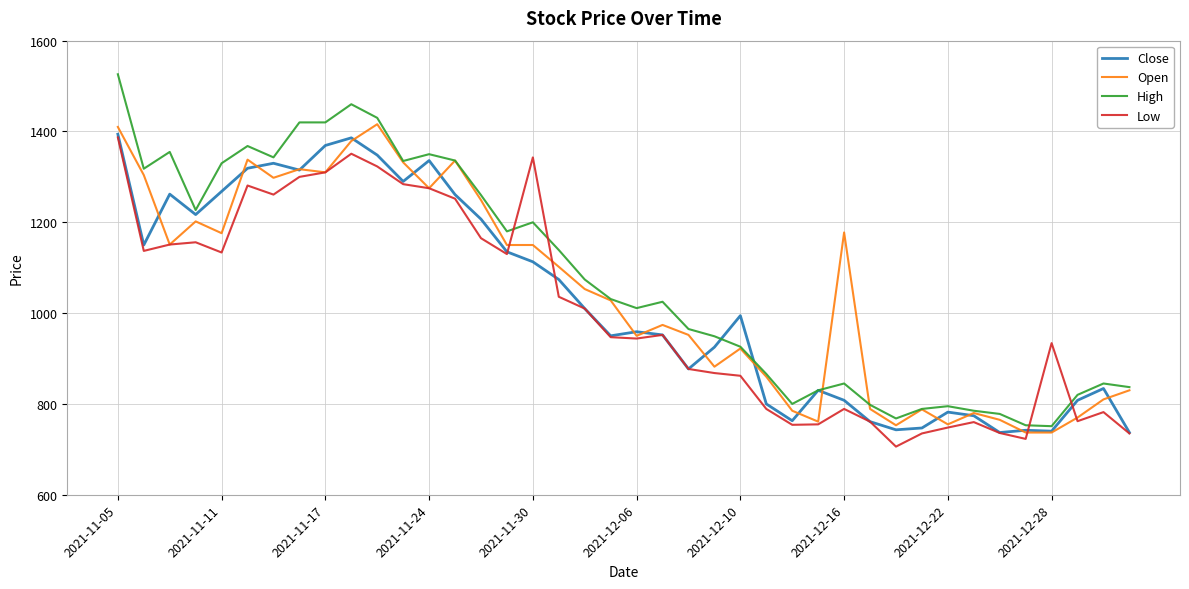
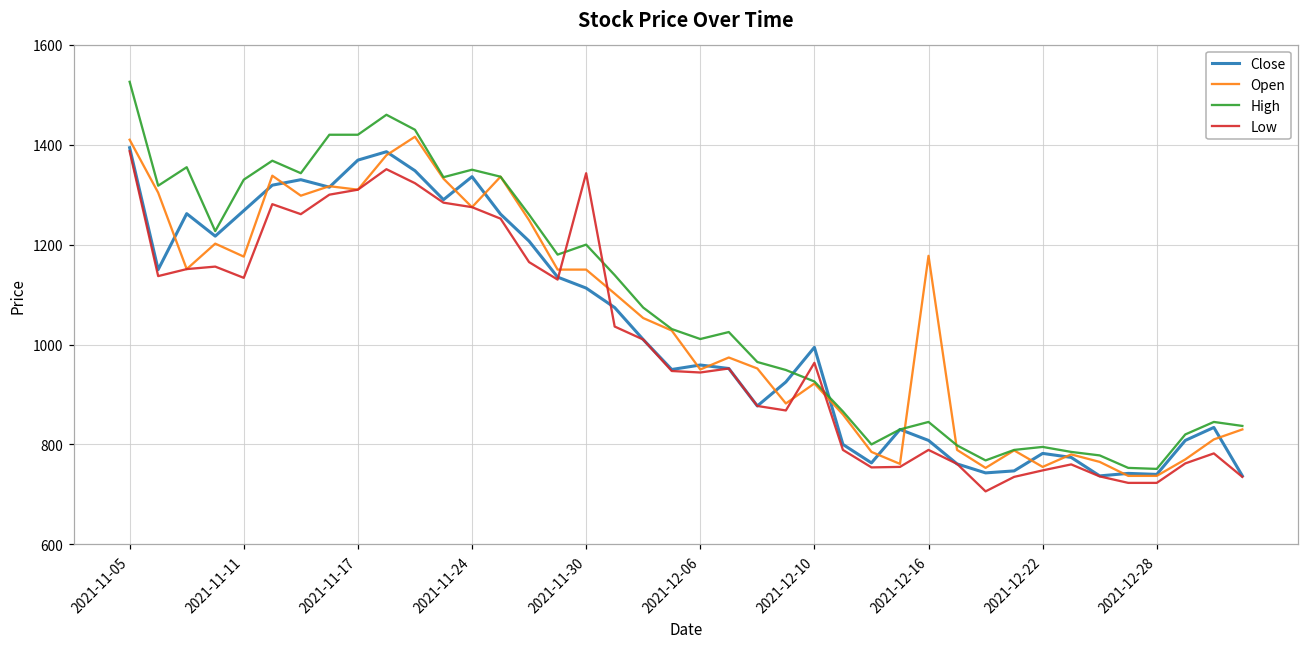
  {
    "Close": {
      "2021-11-05": 1390,
      "2021-11-11": 1270,
      "2021-11-17": 1370,
      "2021-11-24": 1340,
      "2021-11-30": 1110,
      "2021-12-06": 960,
      "2021-12-10": 990,
      "2021-12-16": 810,
      "2021-12-22": 780
    },
    "Open": {
      "2021-11-05": 1410,
      "2021-11-11": 1180,
      "2021-11-30": 1150,
      "2021-12-06": 950,
      "2021-12-16": 1180,
      "2021-12-22": 760
    },
    "High": {
      "2021-11-05": 1530,
      "2021-11-11": 1330,
      "2021-11-17": 1420,
      "2021-11-24": 1350,
      "2021-11-30": 1200,
      "2021-12-06": 1010,
      "2021-12-16": 850,
      "2021-12-22": 800,
      "2021-12-28": 750
    },
    "Low": {
      "2021-11-05": 1390,
      "2021-11-11": 1130,
      "2021-11-30": 1340,
      "2021-12-06": 940,
-     "2021-12-10": 860,
+     "2021-12-10": 960,
      "2021-12-16": 790,
      "2021-12-22": 750,
-     "2021-12-28": 930
+     "2021-12-28": 720
    }
  }
